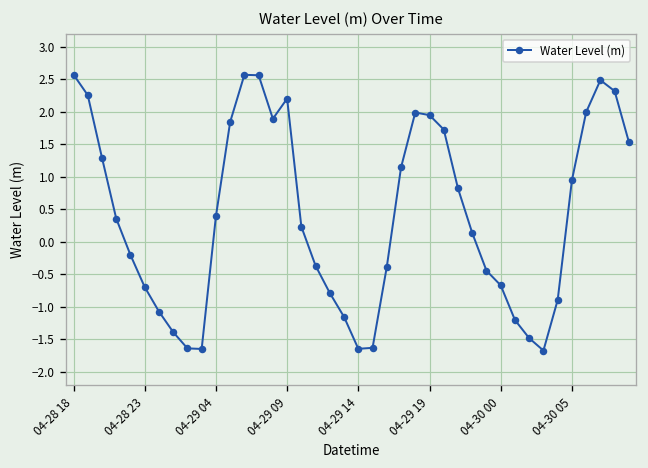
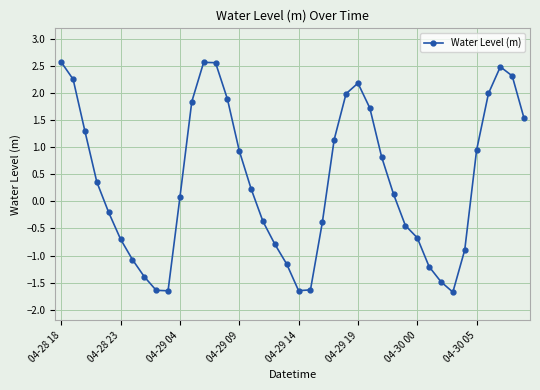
  {
    "04-28 18": 2.6,
    "04-28 23": -0.7,
-   "04-29 04": 0.4,
-   "04-29 09": 2.2,
+   "04-29 04": 0.1,
+   "04-29 09": 0.9,
    "04-29 14": -1.7,
-   "04-29 19": 2.0,
+   "04-29 19": 2.2,
    "04-30 00": -0.7,
    "04-30 05": 0.9
  }
